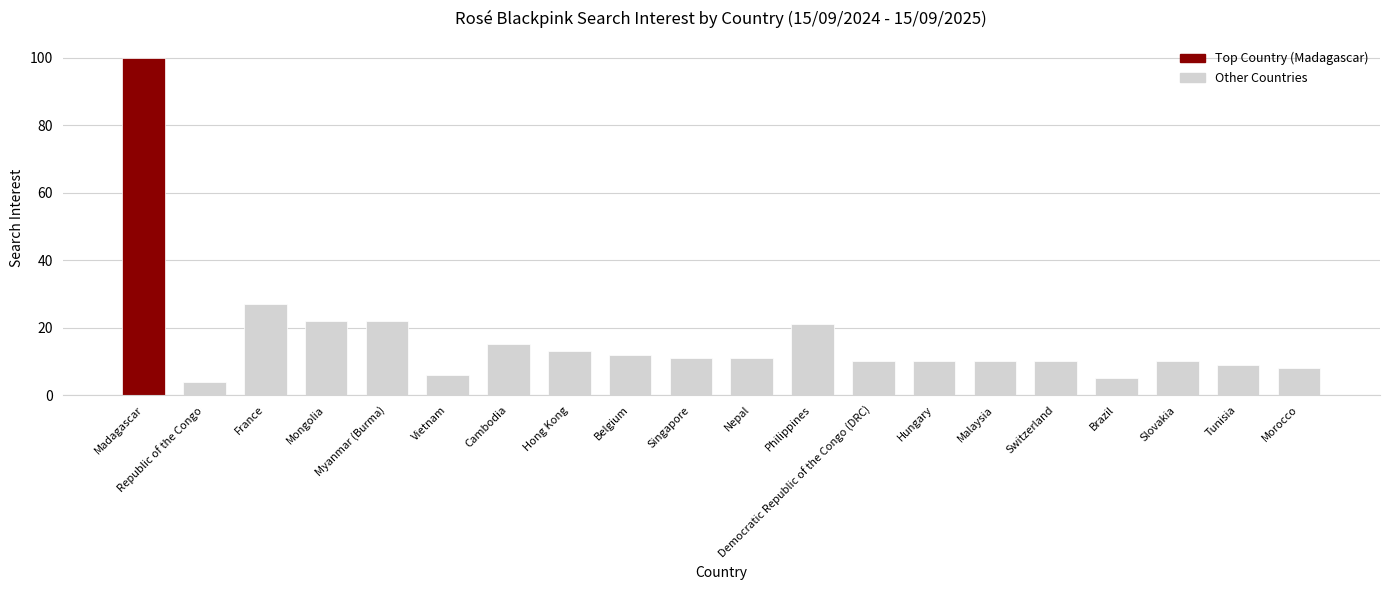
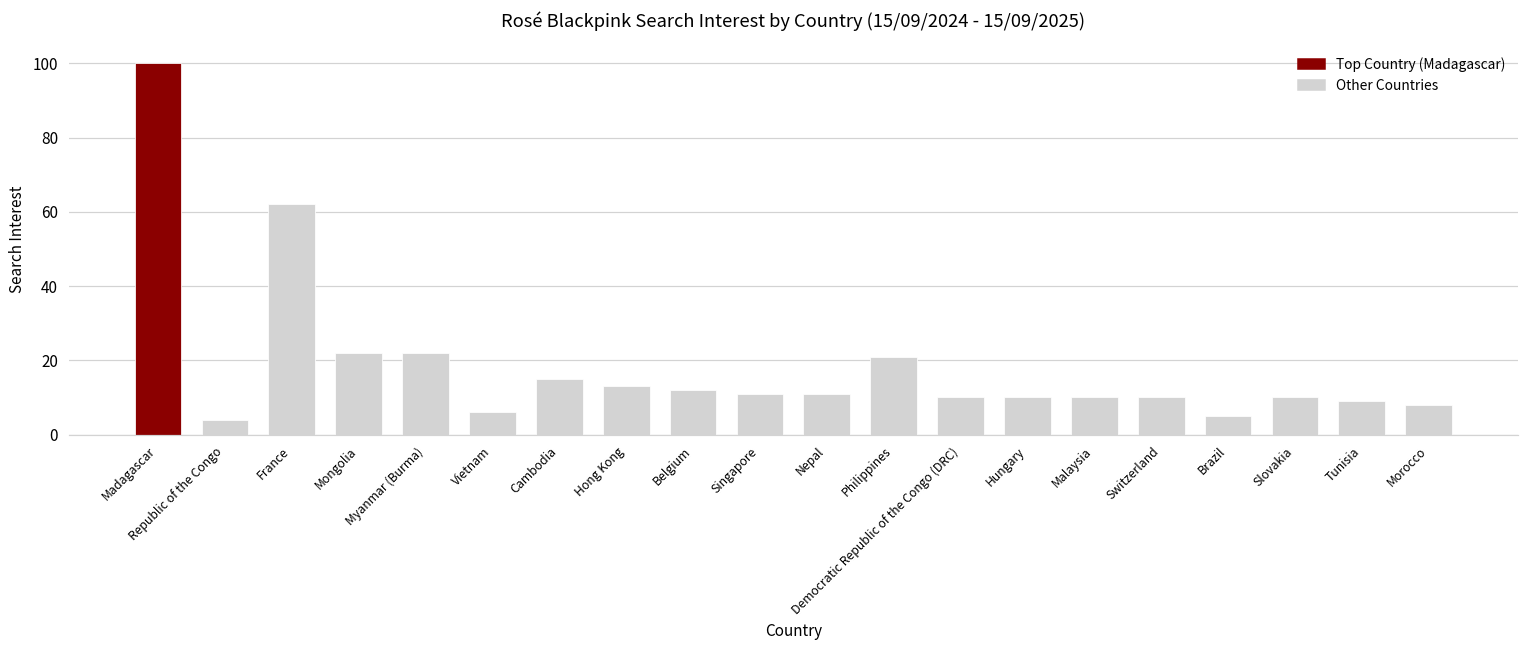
  {
    "Madagascar": 100,
    "Republic of the Congo": 4,
-   "France": 27,
+   "France": 62,
    "Mongolia": 22,
    "Myanmar (Burma)": 22,
    "Vietnam": 6,
    "Cambodia": 15,
    "Hong Kong": 13,
    "Belgium": 12,
    "Singapore": 11,
    "Nepal": 11,
    "Philippines": 21,
    "Democratic Republic of the Congo (DRC)": 10,
    "Hungary": 10,
    "Malaysia": 10,
    "Switzerland": 10,
    "Brazil": 5,
    "Slovakia": 10,
    "Tunisia": 9,
    "Morocco": 8
  }
